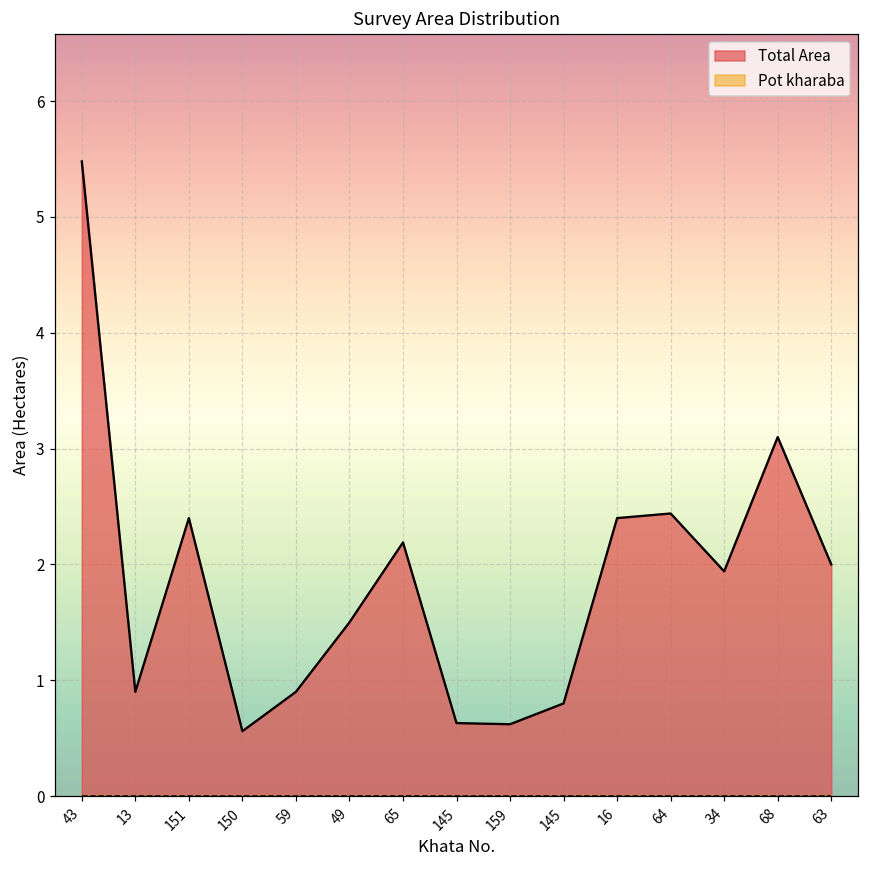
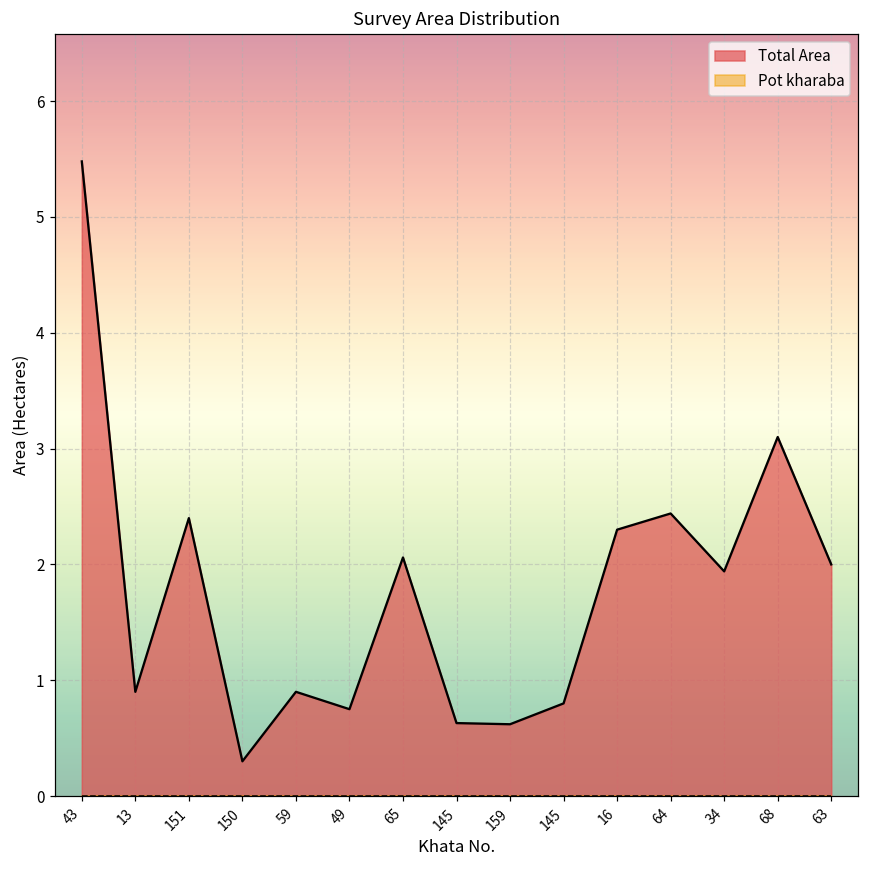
  {
    "Total Area": {
      "43": 5.48,
      "13": 0.90,
      "151": 2.40,
-     "150": 0.56,
+     "150": 0.30,
      "59": 0.90,
-     "49": 1.50,
-     "65": 2.19,
+     "49": 0.75,
+     "65": 2.06,
      "159": 0.62,
-     "16": 2.4,
+     "16": 2.3,
      "64": 2.44,
      "34": 1.94,
      "68": 3.10,
      "63": 2.00
    },
    "Pot kharaba": {
      "43": 0.00,
      "13": 0.00,
      "151": 0.00,
      "150": 0.00,
      "59": 0.00,
      "49": 0.00,
      "65": 0.00,
      "159": 0.00,
      "16": 0.00,
      "64": 0.00,
      "34": 0.00,
      "68": 0.00,
      "63": 0.00
    }
  }
